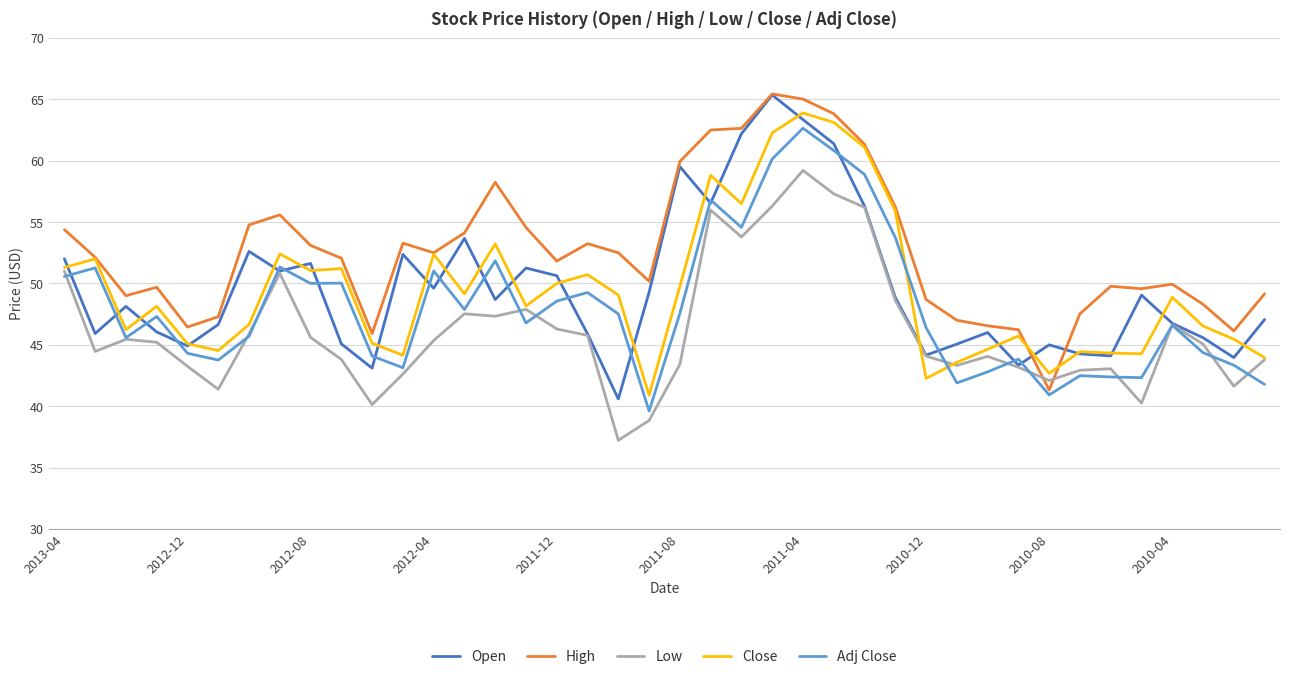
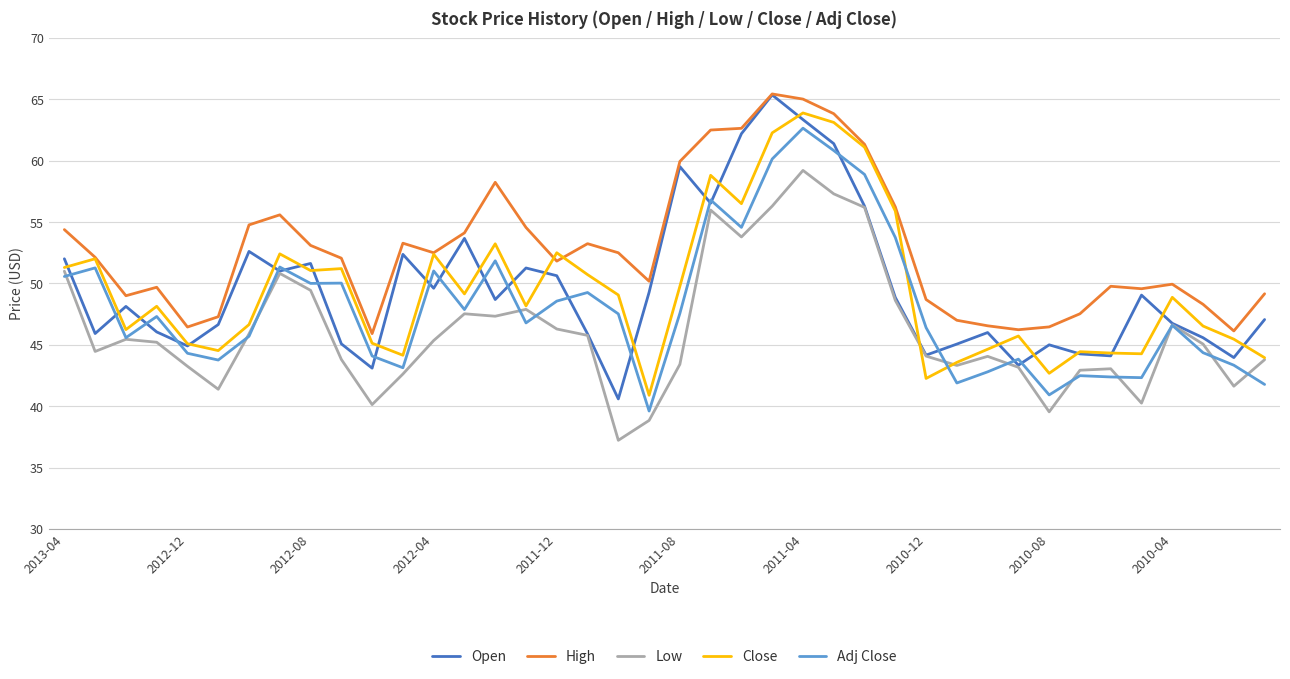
  {
    "High": {
      "2013-04": 54.4,
      "2012-12": 46.5,
      "2012-08": 53.1,
      "2011-12": 51.8,
      "2011-08": 59.9,
      "2011-04": 65.0,
      "2010-12": 48.7,
-     "2010-08": 41.3,
+     "2010-08": 46.5,
      "2010-04": 49.9
    },
    "Low": {
      "2013-04": 51.0,
      "2012-12": 43.3,
-     "2012-08": 45.6,
+     "2012-08": 49.4,
      "2012-04": 45.3,
      "2011-12": 46.3,
      "2011-08": 43.4,
      "2011-04": 59.2,
-     "2010-08": 42.1
+     "2010-08": 39.5
    },
    "Close": {
      "2013-04": 51.3,
      "2012-08": 51.0,
-     "2011-12": 50.0,
+     "2011-12": 52.5,
      "2011-08": 49.8,
      "2011-04": 63.9,
      "2010-12": 42.3,
      "2010-08": 42.7,
      "2010-04": 48.9
    }
  }
